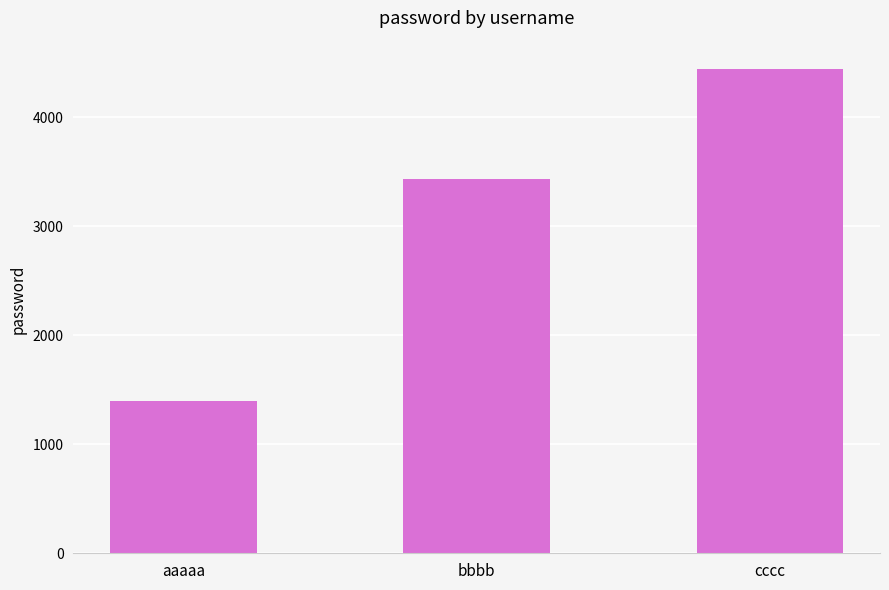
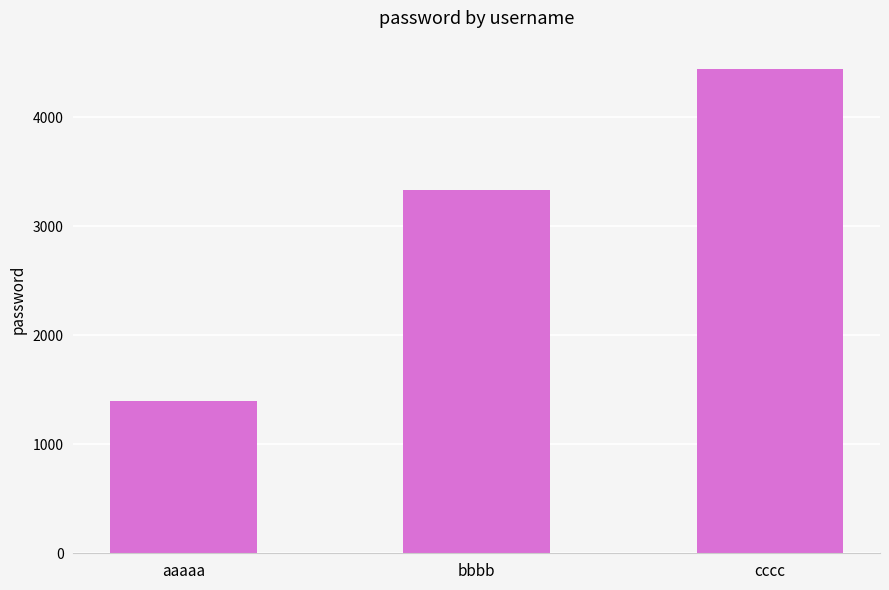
  {
    "aaaaa": 1400,
-   "bbbb": 3440,
+   "bbbb": 3330,
    "cccc": 4440
  }
